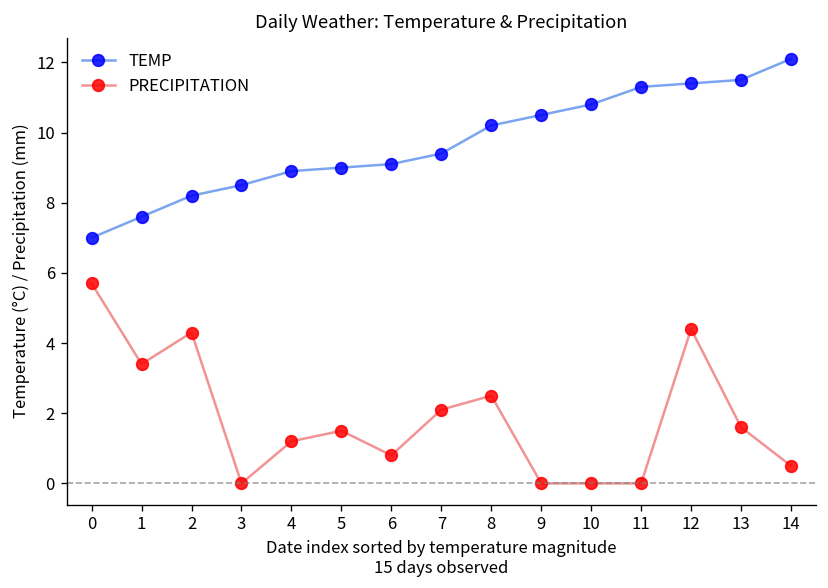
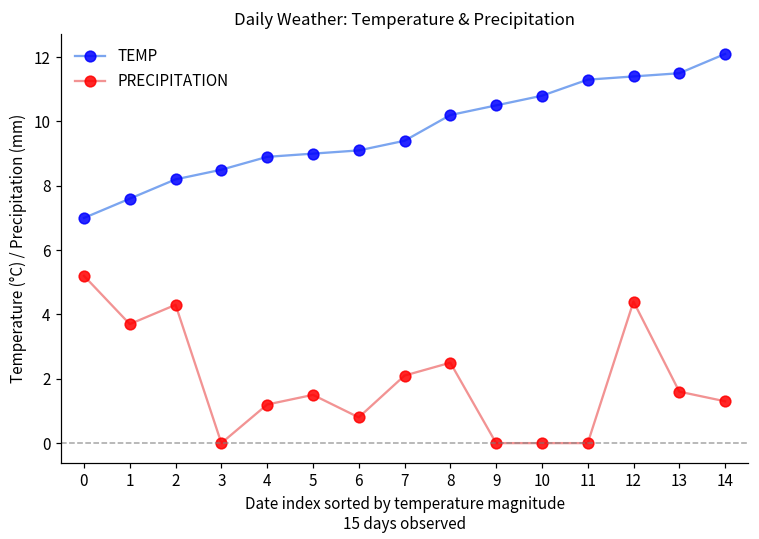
  {
    "TEMP": {
      "0": 7.0,
      "1": 7.6,
      "2": 8.2,
      "3": 8.5,
      "4": 8.9,
      "5": 9.0,
      "6": 9.1,
      "7": 9.4,
      "8": 10.2,
      "9": 10.5,
      "10": 10.8,
      "11": 11.3,
      "12": 11.4,
      "13": 11.5,
      "14": 12.1
    },
    "PRECIPITATION": {
-     "0": 5.7,
-     "1": 3.4,
+     "0": 5.2,
+     "1": 3.7,
      "2": 4.3,
      "3": 0.0,
      "4": 1.2,
      "5": 1.5,
      "6": 0.8,
      "7": 2.1,
      "8": 2.5,
      "9": 0.0,
      "10": 0.0,
      "11": 0.0,
      "12": 4.4,
      "13": 1.6,
-     "14": 0.5
+     "14": 1.3
    }
  }
